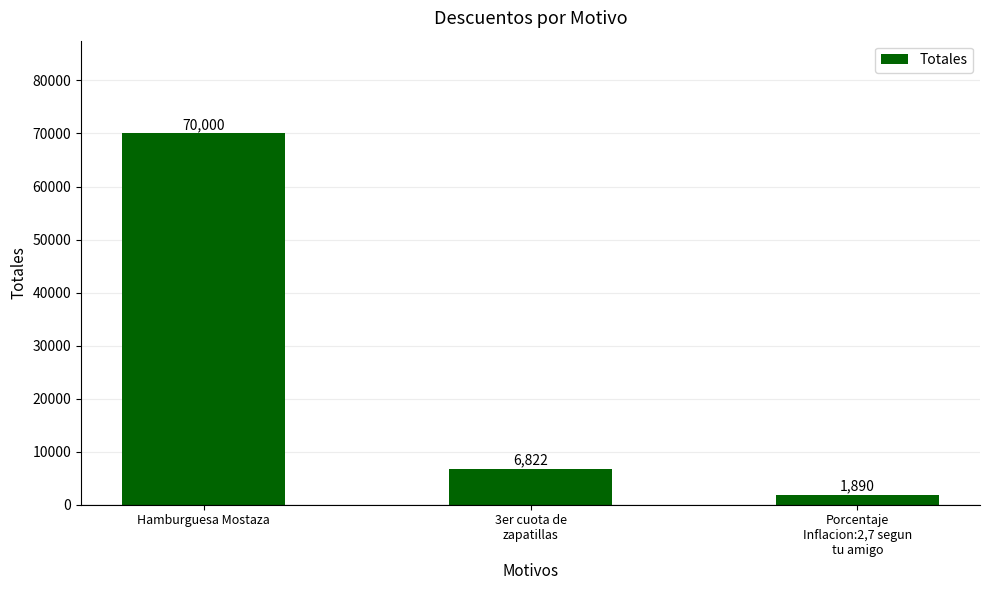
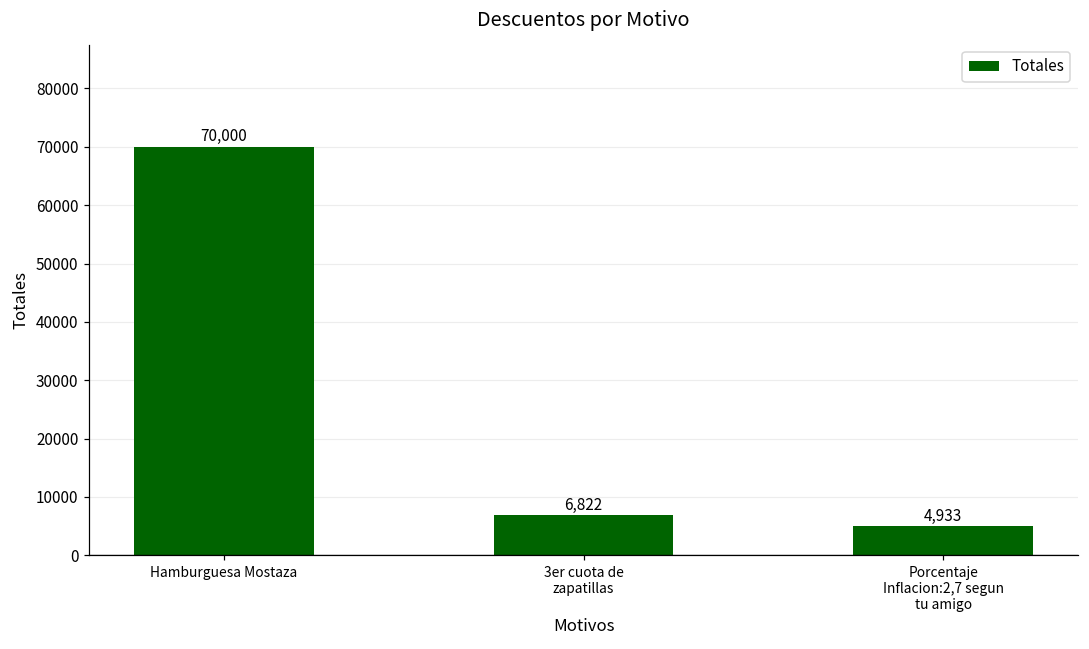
  {
    "Hamburguesa Mostaza": "70,000",
    "3er cuota de zapatillas": "6,822",
-   "Porcentaje Inflacion:2,7 segun tu amigo": "1,890"
+   "Porcentaje Inflacion:2,7 segun tu amigo": "4,933"
  }
